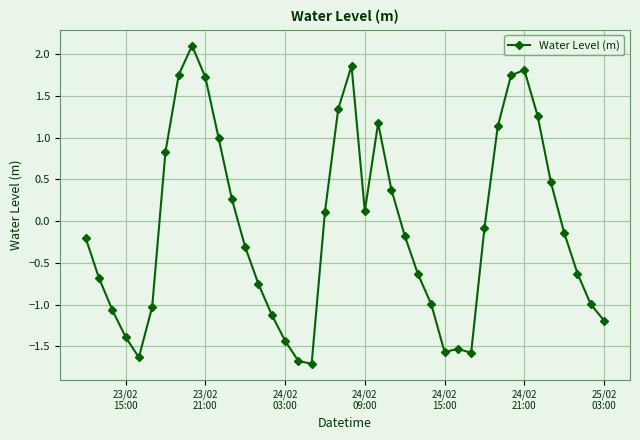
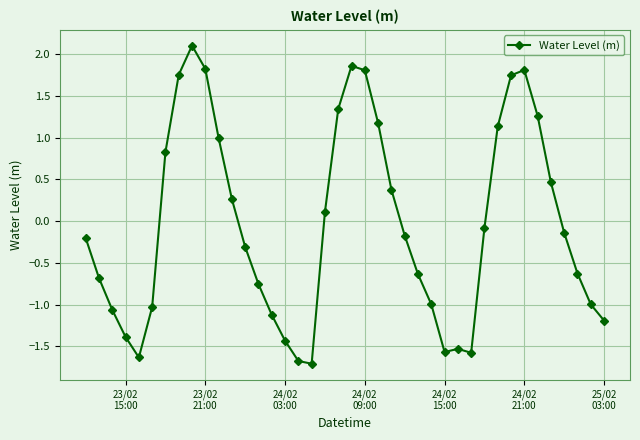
  {
    "23/02 15:00": -1.4,
-   "23/02 21:00": 1.7,
+   "23/02 21:00": 1.8,
    "24/02 03:00": -1.4,
-   "24/02 09:00": 0.1,
+   "24/02 09:00": 1.8,
    "24/02 15:00": -1.6,
    "24/02 21:00": 1.8,
    "25/02 03:00": -1.2
  }
